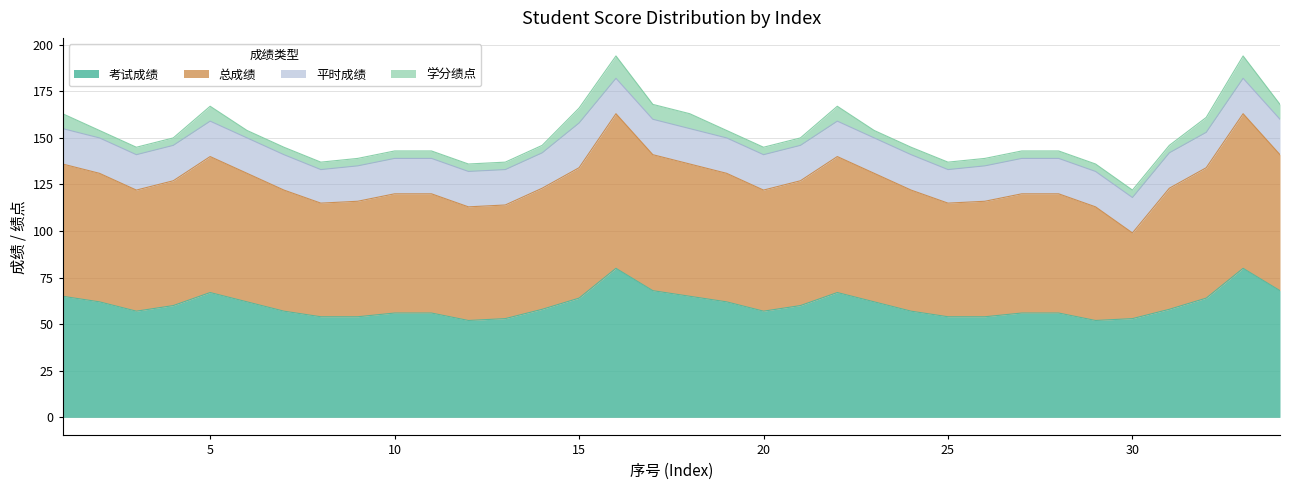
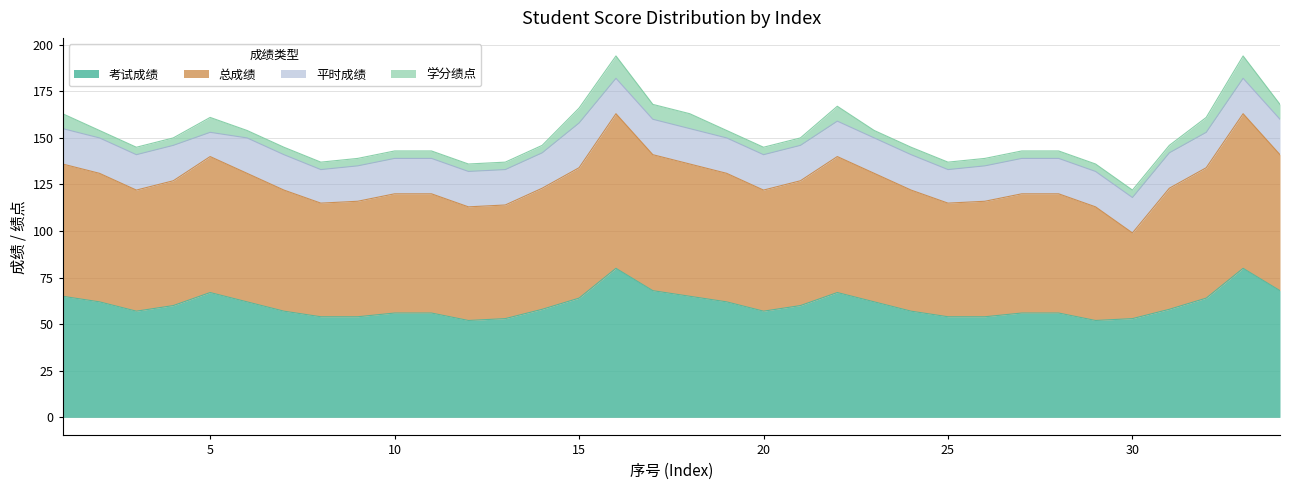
  {
    "总成绩": {
      "5": 73,
      "10": 64,
      "15": 70,
      "20": 65,
      "25": 61,
      "30": 46
    },
    "平时成绩": {
-     "5": 19,
+     "5": 13,
      "10": 19,
      "15": 24,
      "20": 19,
      "25": 18,
      "30": 19
    }
  }
